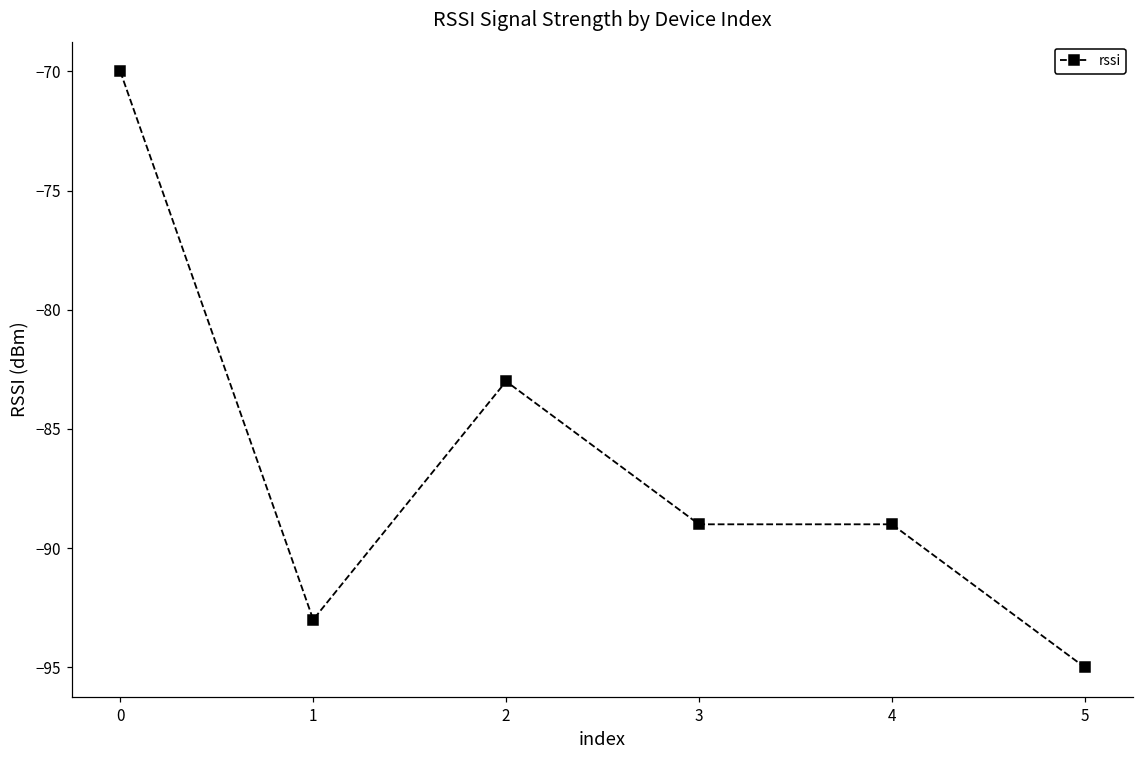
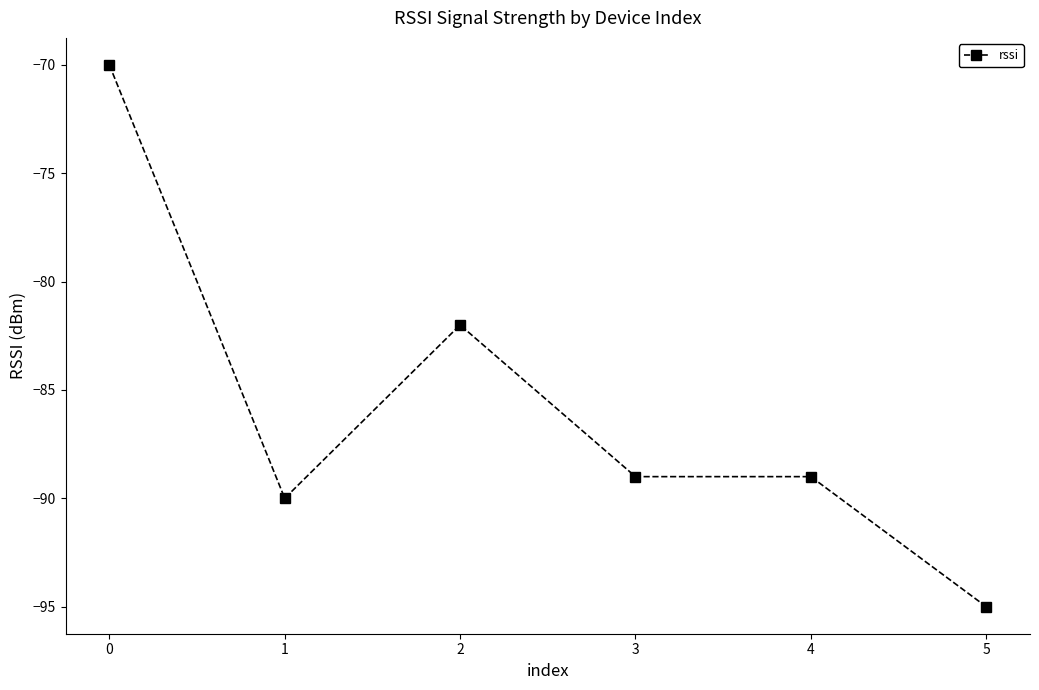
  {
    "0": -70,
-   "1": -93,
-   "2": -83,
+   "1": -90,
+   "2": -82,
    "3": -89,
    "4": -89,
    "5": -95
  }
